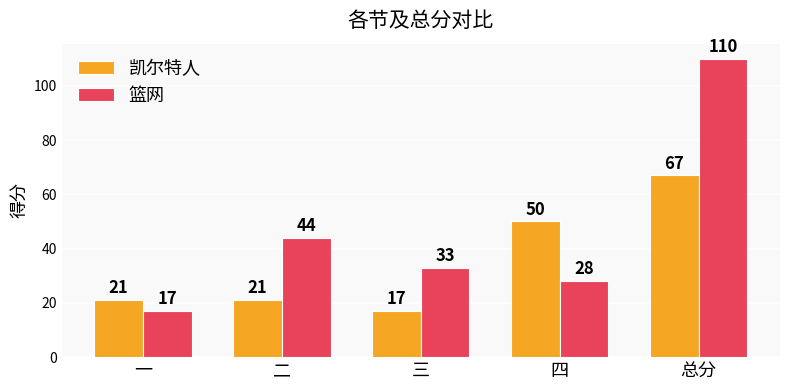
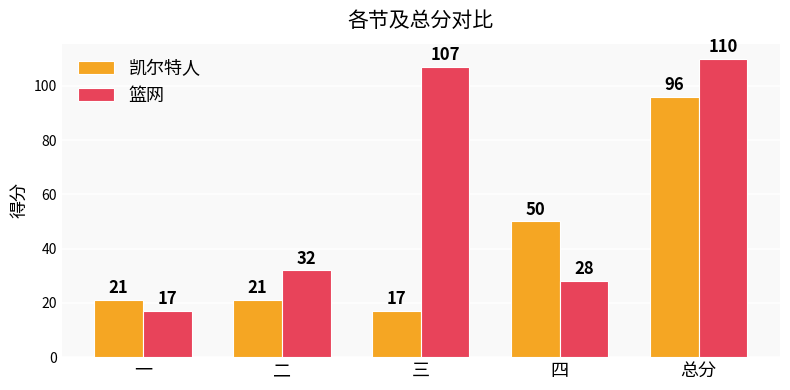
  {
    "凯尔特人": {
      "一": 21,
      "二": 21,
      "三": 17,
      "四": 50,
-     "总分": 67
+     "总分": 96
    },
    "篮网": {
      "一": 17,
-     "二": 44,
-     "三": 33,
+     "二": 32,
+     "三": 107,
      "四": 28,
      "总分": 110
    }
  }
